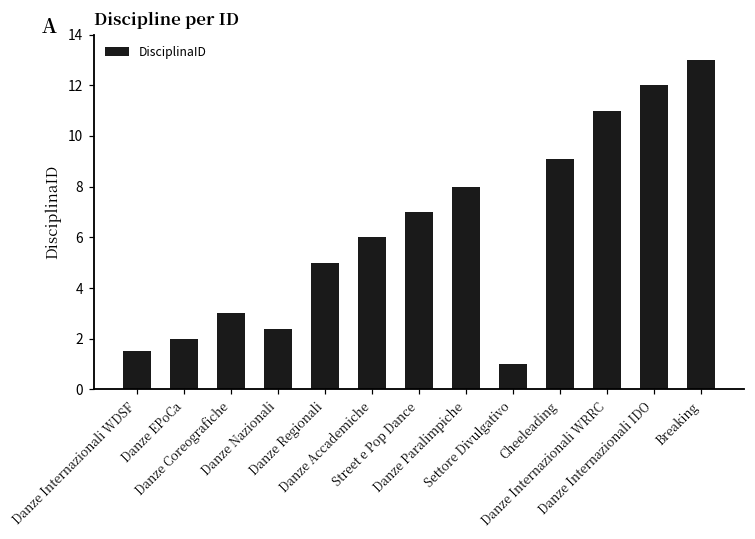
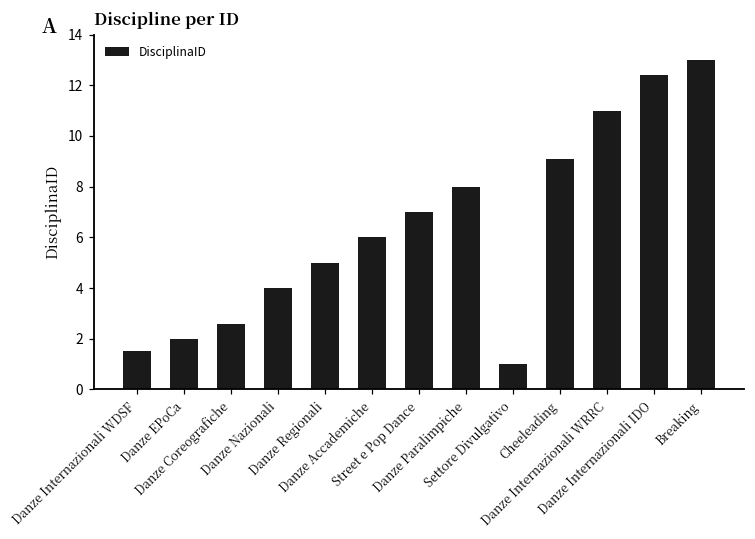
  {
    "Danze Internazionali WDSF": 1.5,
    "Danze EPoCa": 2.0,
-   "Danze Coreografiche": 3.0,
-   "Danze Nazionali": 2.4,
+   "Danze Coreografiche": 2.6,
+   "Danze Nazionali": 4.0,
    "Danze Regionali": 5.0,
    "Danze Accademiche": 6.0,
    "Street e Pop Dance": 7.0,
    "Danze Paralimpiche": 8.0,
    "Settore Divulgativo": 1.0,
    "Cheeleading": 9.1,
    "Danze Internazionali WRRC": 11.0,
-   "Danze Internazionali IDO": 12.0,
+   "Danze Internazionali IDO": 12.4,
    "Breaking": 13.0
  }
